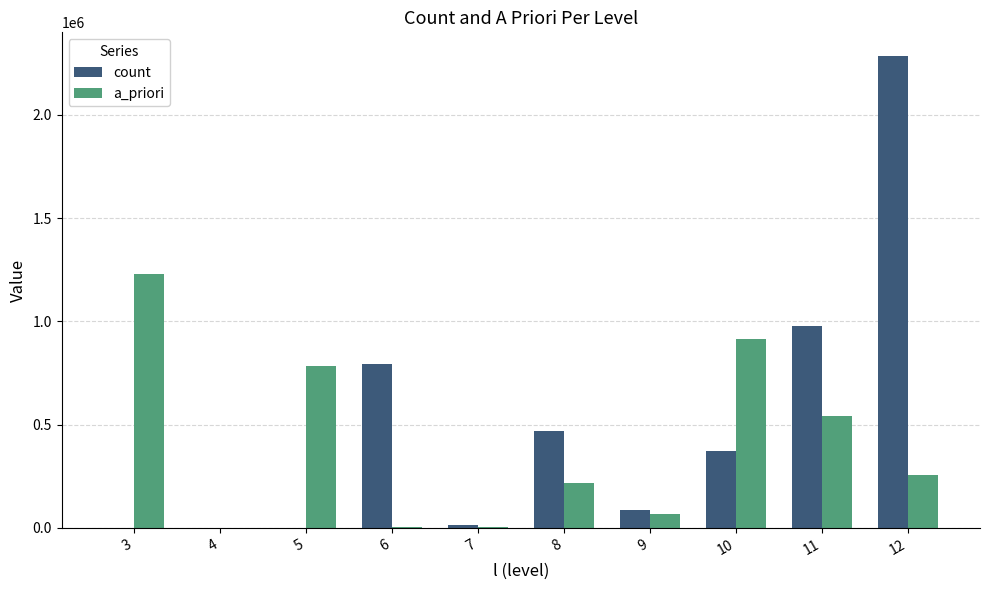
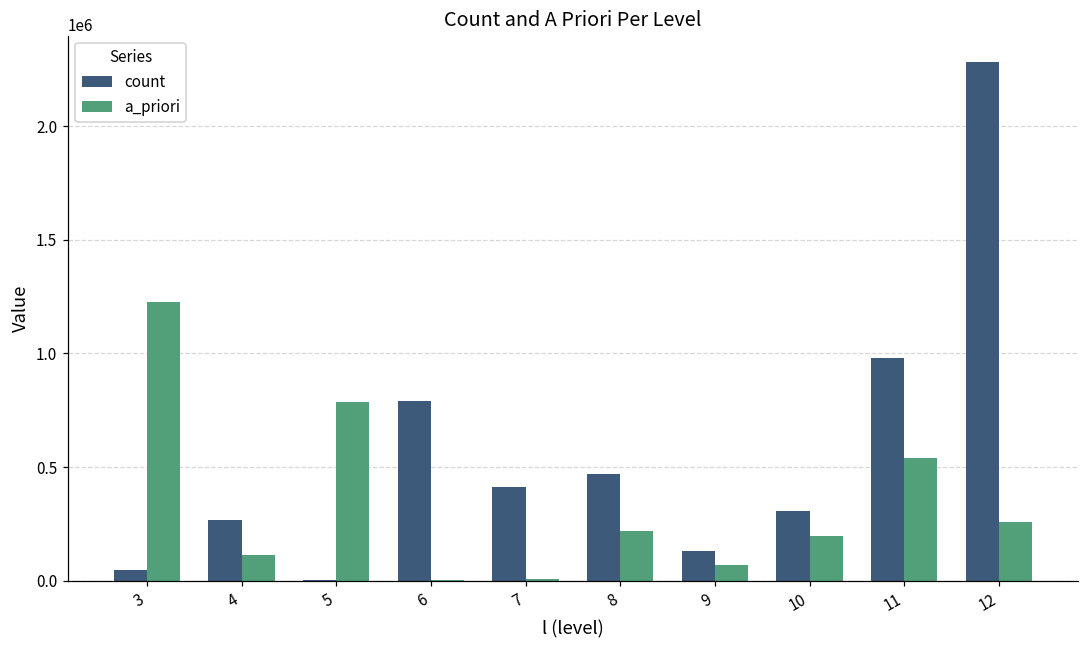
  {
    "count": {
-     "3": 0,
-     "4": 0,
+     "3": 50000,
+     "4": 270000,
      "6": 790000,
-     "7": 10000,
+     "7": 410000,
      "8": 470000,
-     "9": 90000,
-     "10": 370000,
+     "9": 130000,
+     "10": 310000,
      "11": 980000,
      "12": 2290000
    },
    "a_priori": {
      "3": 1230000,
-     "4": 0,
+     "4": 110000,
      "5": 780000,
      "8": 220000,
      "9": 70000,
-     "10": 910000,
+     "10": 200000,
      "11": 540000,
      "12": 260000
    }
  }
